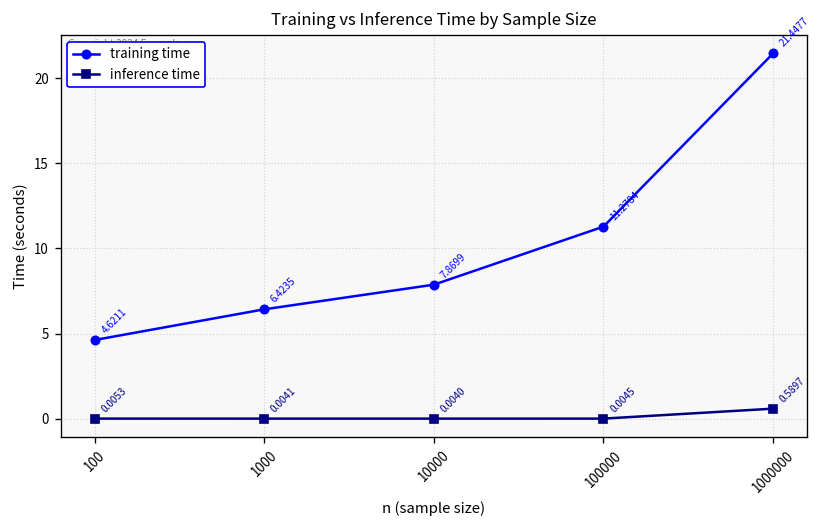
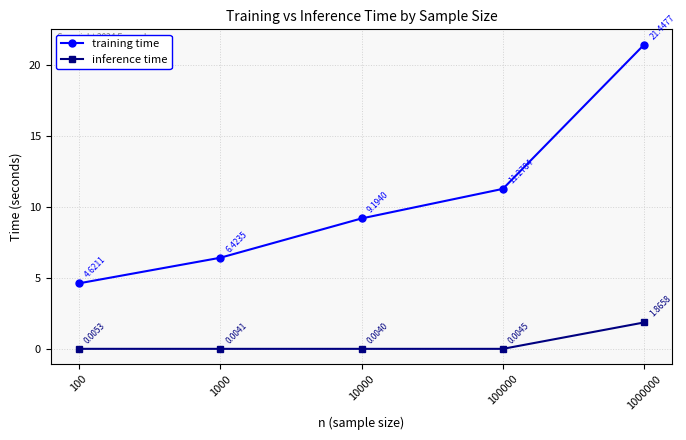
  {
    "training time": {
      "100": 4.6211,
      "1000": 6.4235,
-     "10000": 7.8699,
+     "10000": 9.1940,
      "100000": 11.2784,
      "1000000": 21.4477
    },
    "inference time": {
      "100": 0.0053,
      "1000": 0.0041,
      "10000": 0.0040,
      "100000": 0.0045,
-     "1000000": 0.5897
+     "1000000": 1.8658
    }
  }
